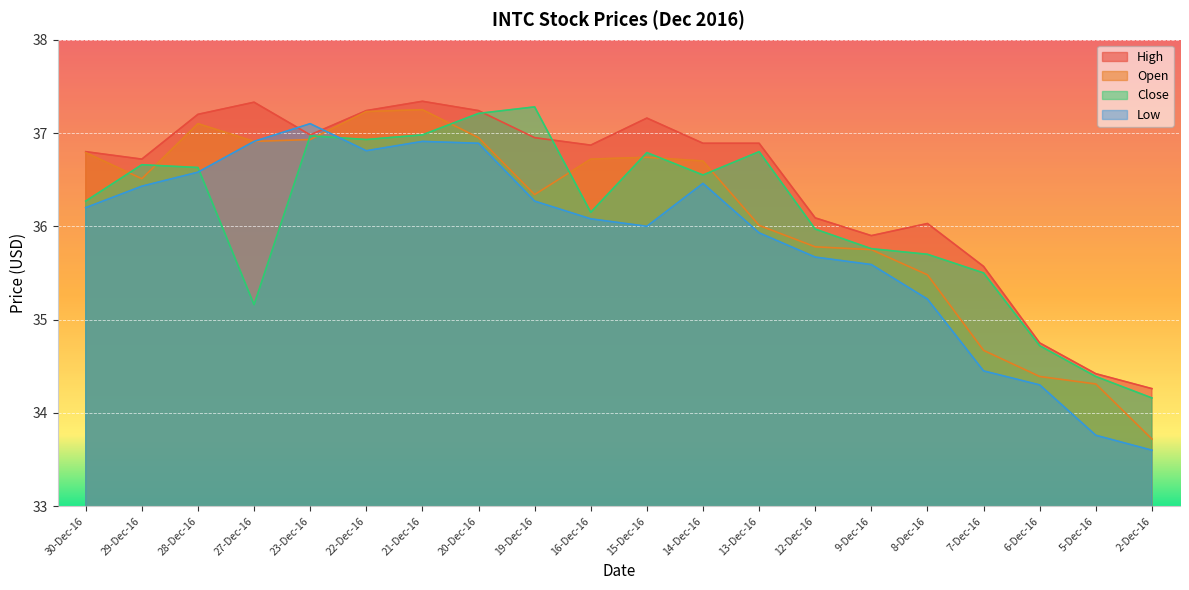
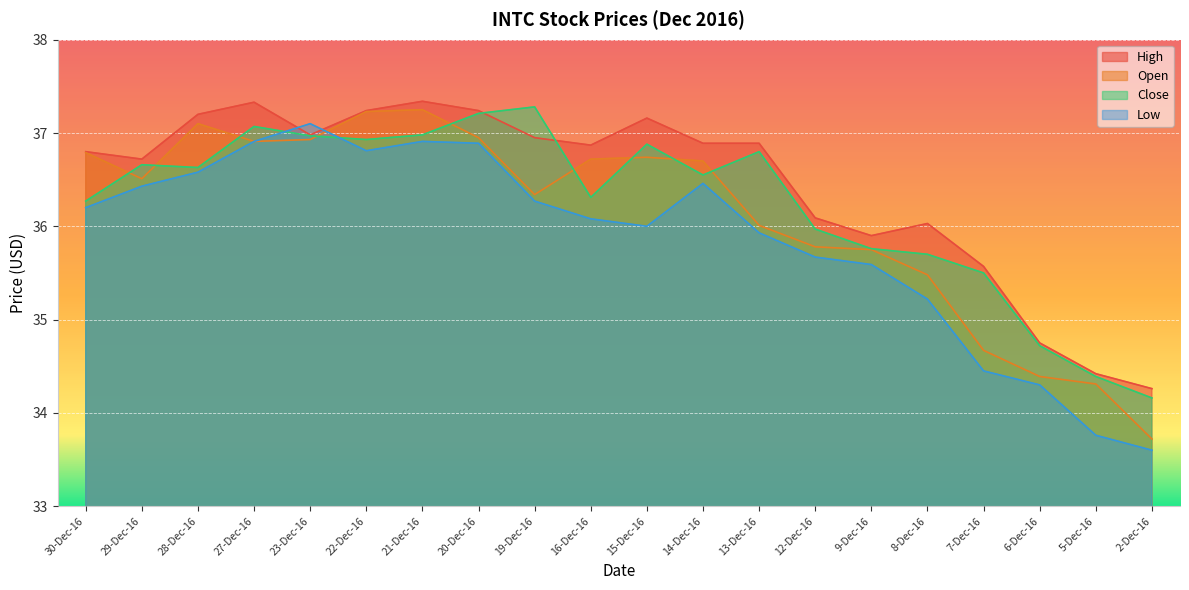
  {
    "Close": {
      "30-Dec-16": 36.3,
      "29-Dec-16": 36.7,
      "28-Dec-16": 36.6,
-     "27-Dec-16": 35.2,
+     "27-Dec-16": 37.1,
      "22-Dec-16": 36.9,
      "21-Dec-16": 37.0,
      "20-Dec-16": 37.2,
      "19-Dec-16": 37.3,
-     "16-Dec-16": 36.2,
-     "15-Dec-16": 36.8,
+     "16-Dec-16": 36.3,
+     "15-Dec-16": 36.9,
      "14-Dec-16": 36.6,
      "13-Dec-16": 36.8,
      "12-Dec-16": 36.0,
      "8-Dec-16": 35.7,
      "7-Dec-16": 35.5,
      "6-Dec-16": 34.7,
      "5-Dec-16": 34.4,
      "2-Dec-16": 34.2
    },
    "Low": {
      "30-Dec-16": 36.2,
      "29-Dec-16": 36.4,
      "28-Dec-16": 36.6,
      "23-Dec-16": 37.1,
      "22-Dec-16": 36.8,
      "21-Dec-16": 36.9,
      "20-Dec-16": 36.9,
      "19-Dec-16": 36.3,
      "16-Dec-16": 36.1,
      "15-Dec-16": 36.0,
      "14-Dec-16": 36.5,
      "13-Dec-16": 35.9,
      "12-Dec-16": 35.7,
      "9-Dec-16": 35.6,
      "8-Dec-16": 35.2,
      "7-Dec-16": 34.5,
      "6-Dec-16": 34.3,
      "5-Dec-16": 33.8,
      "2-Dec-16": 33.6
    }
  }
